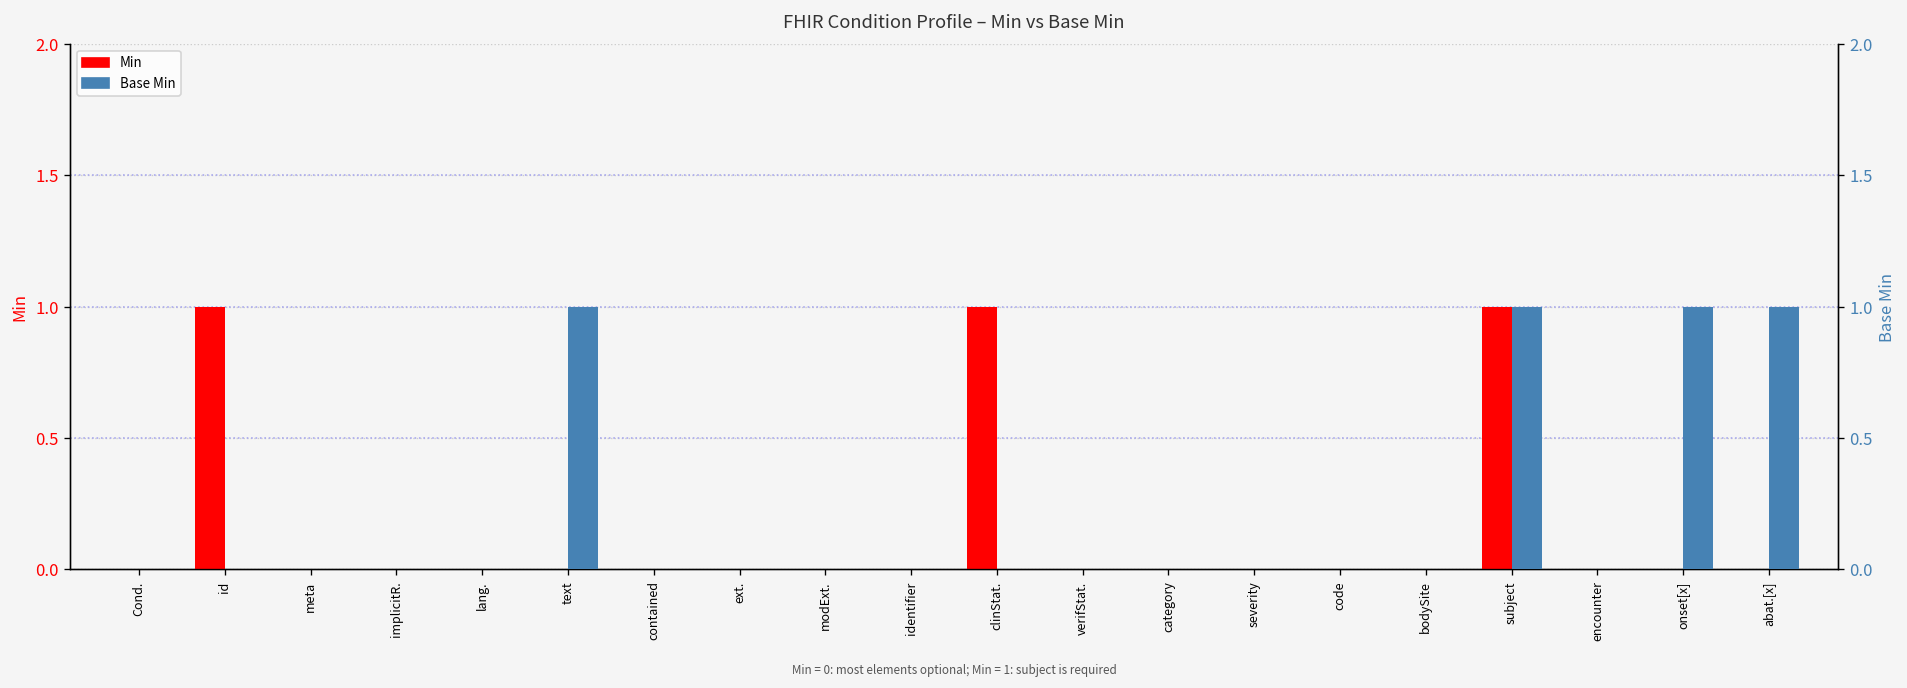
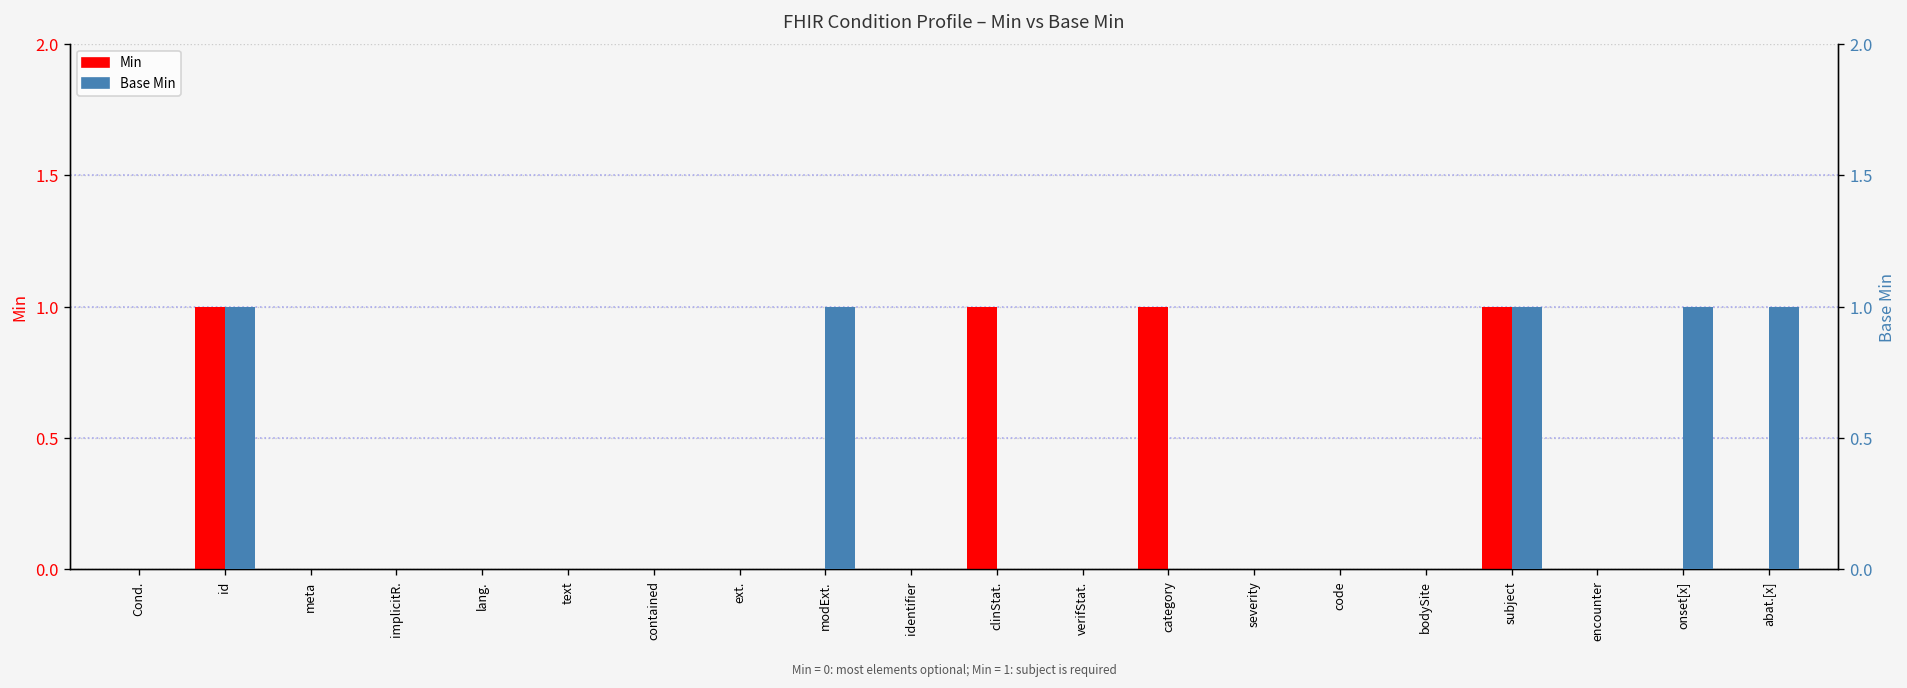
  {
    "Min": {
      "Cond.": 0,
      "id": 1,
      "meta": 0,
      "implicitR.": 0,
      "lang.": 0,
      "text": 0,
      "contained": 0,
      "ext.": 0,
      "modExt.": 0,
      "identifier": 0,
      "clinStat.": 1,
      "verifStat.": 0,
-     "category": 0,
+     "category": 1,
      "severity": 0,
      "code": 0,
      "bodySite": 0,
      "subject": 1,
      "encounter": 0,
      "onset[x]": 0,
      "abat.[x]": 0
    },
    "Base Min": {
      "Cond.": 0,
-     "id": 0,
+     "id": 1,
      "meta": 0,
      "implicitR.": 0,
      "lang.": 0,
-     "text": 1,
+     "text": 0,
      "contained": 0,
      "ext.": 0,
-     "modExt.": 0,
+     "modExt.": 1,
      "identifier": 0,
      "clinStat.": 0,
      "verifStat.": 0,
      "category": 0,
      "severity": 0,
      "code": 0,
      "bodySite": 0,
      "subject": 1,
      "encounter": 0,
      "onset[x]": 1,
      "abat.[x]": 1
    }
  }
